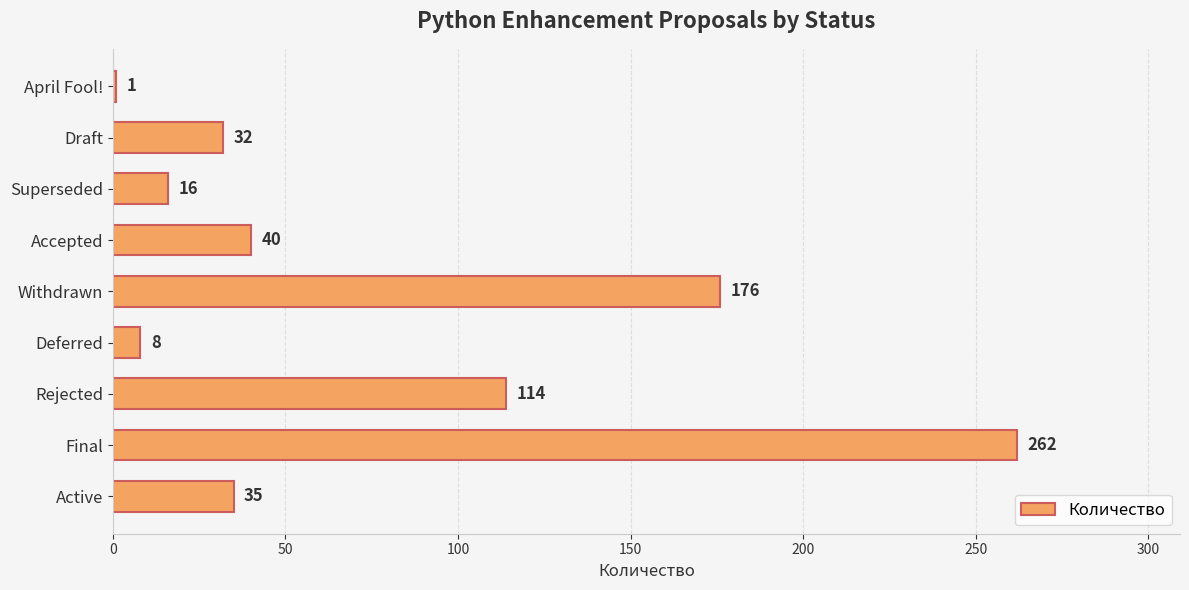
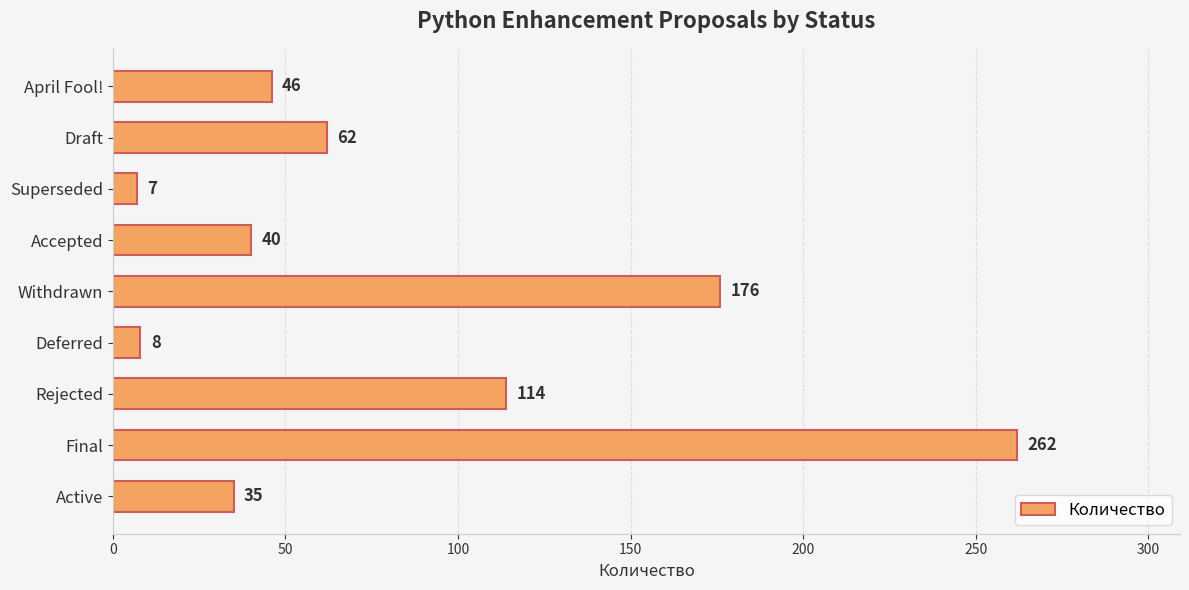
  {
-   "April Fool!": 1,
-   "Draft": 32,
-   "Superseded": 16,
+   "April Fool!": 46,
+   "Draft": 62,
+   "Superseded": 7,
    "Accepted": 40,
    "Withdrawn": 176,
    "Deferred": 8,
    "Rejected": 114,
    "Final": 262,
    "Active": 35
  }
